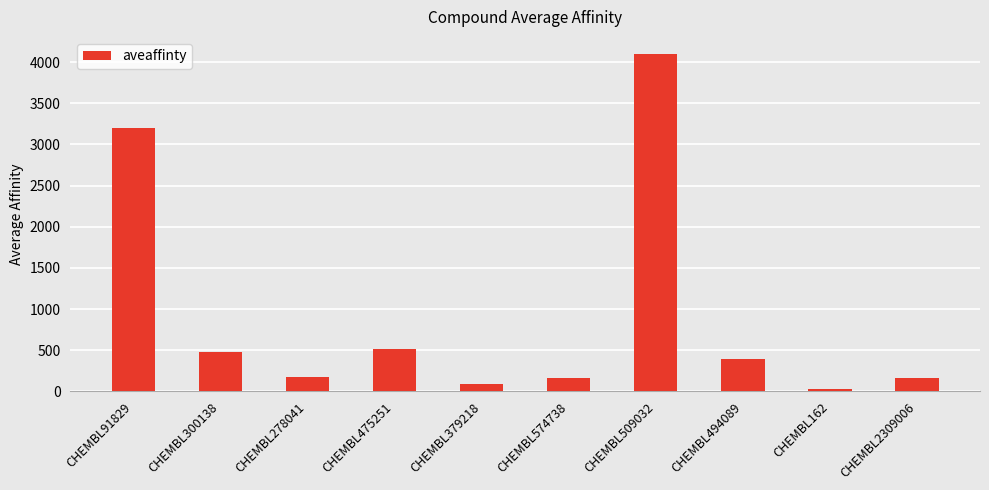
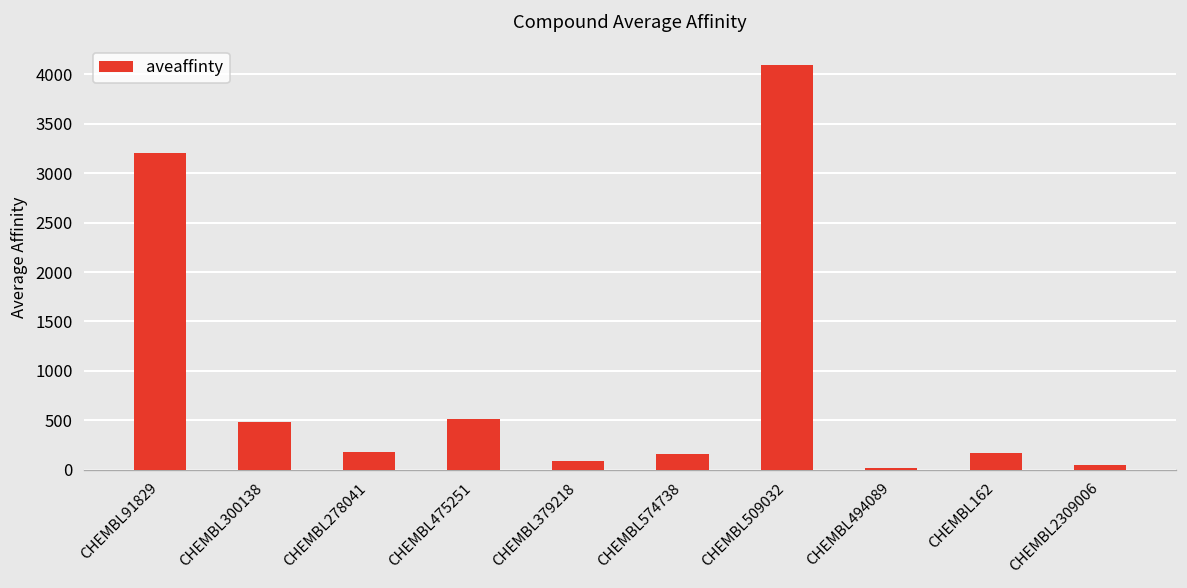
  {
    "CHEMBL91829": 3200,
    "CHEMBL300138": 500,
    "CHEMBL278041": 200,
    "CHEMBL475251": 500,
    "CHEMBL379218": 100,
    "CHEMBL574738": 200,
    "CHEMBL509032": 4100,
-   "CHEMBL494089": 400,
-   "CHEMBL162": 0,
-   "CHEMBL2309006": 200
+   "CHEMBL494089": 0,
+   "CHEMBL162": 200,
+   "CHEMBL2309006": 100
  }
